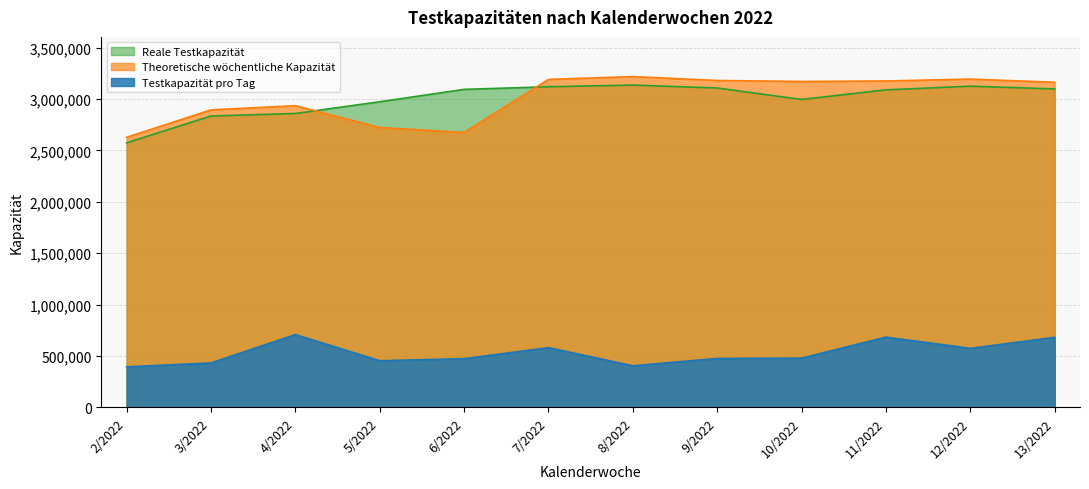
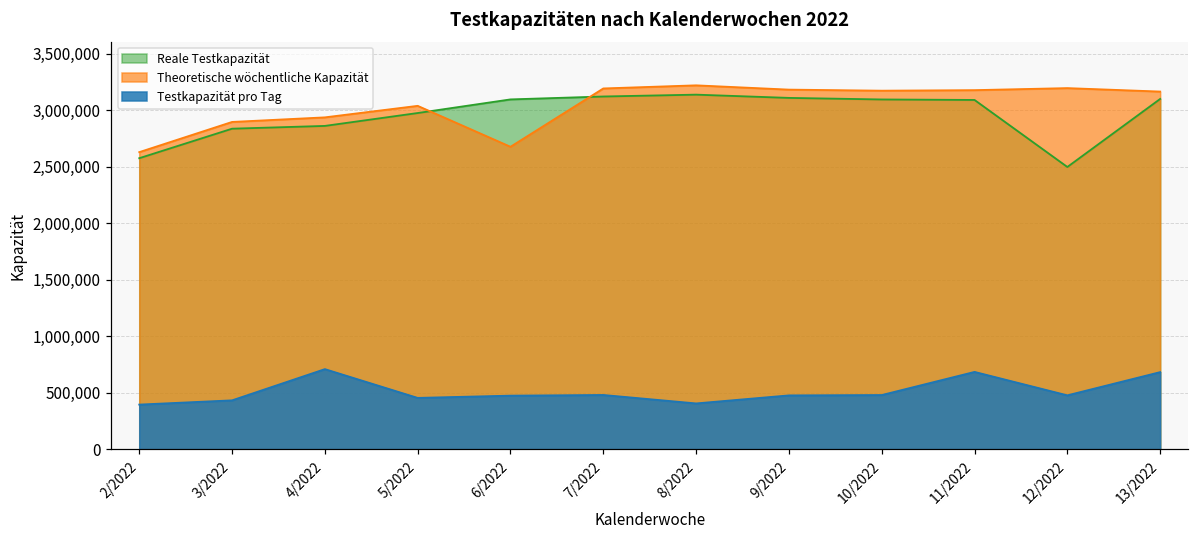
  {
    "Reale Testkapazität": {
      "2/2022": "2,570,000",
      "3/2022": "2,840,000",
      "4/2022": "2,860,000",
      "5/2022": "2,970,000",
      "6/2022": "3,090,000",
      "7/2022": "3,120,000",
      "8/2022": "3,140,000",
      "9/2022": "3,110,000",
-     "10/2022": "3,000,000",
+     "10/2022": "3,090,000",
      "11/2022": "3,090,000",
-     "12/2022": "3,130,000",
+     "12/2022": "2,500,000",
      "13/2022": "3,100,000"
    },
    "Theoretische wöchentliche Kapazität": {
      "2/2022": "2,630,000",
      "3/2022": "2,900,000",
      "4/2022": "2,940,000",
-     "5/2022": "2,720,000",
+     "5/2022": "3,040,000",
      "6/2022": "2,680,000",
      "7/2022": "3,190,000",
      "8/2022": "3,220,000",
      "9/2022": "3,180,000",
      "10/2022": "3,170,000",
      "11/2022": "3,180,000",
      "12/2022": "3,190,000",
      "13/2022": "3,160,000"
    },
    "Testkapazität pro Tag": {
      "2/2022": "390,000",
      "3/2022": "430,000",
      "4/2022": "710,000",
      "5/2022": "450,000",
      "6/2022": "470,000",
-     "7/2022": "580,000",
+     "7/2022": "480,000",
      "8/2022": "410,000",
      "9/2022": "480,000",
      "10/2022": "480,000",
      "11/2022": "680,000",
-     "12/2022": "570,000",
+     "12/2022": "480,000",
      "13/2022": "680,000"
    }
  }
